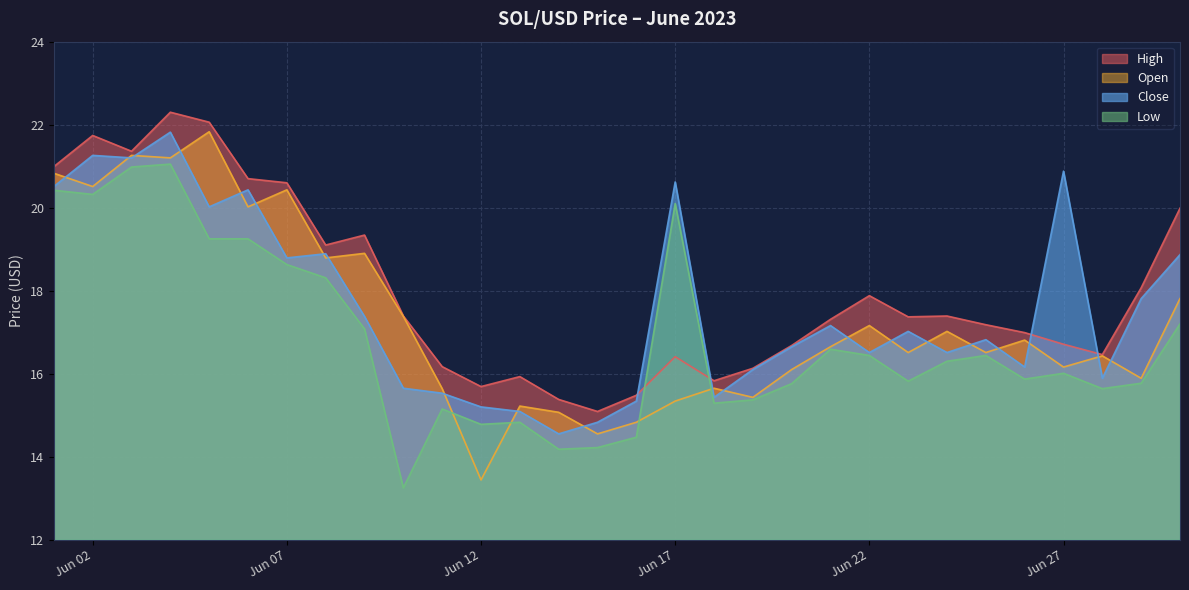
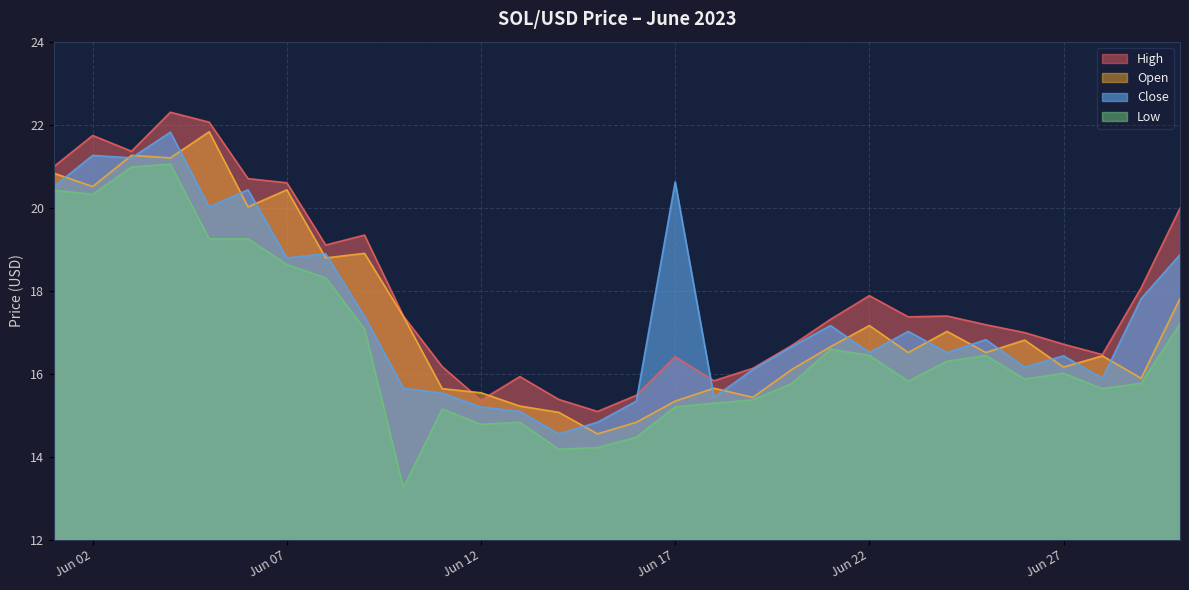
  {
    "High": {
      "Jun 02": 21.7,
      "Jun 07": 20.6,
-     "Jun 12": 15.7,
+     "Jun 12": 15.4,
      "Jun 17": 16.4,
      "Jun 22": 17.9,
      "Jun 27": 16.7
    },
    "Open": {
      "Jun 02": 20.5,
      "Jun 07": 20.4,
-     "Jun 12": 13.4,
+     "Jun 12": 15.5,
      "Jun 17": 15.3,
      "Jun 22": 17.2,
      "Jun 27": 16.2
    },
    "Close": {
      "Jun 02": 21.3,
      "Jun 07": 18.8,
      "Jun 12": 15.2,
      "Jun 17": 20.6,
      "Jun 22": 16.5,
-     "Jun 27": 20.9
+     "Jun 27": 16.4
    },
    "Low": {
      "Jun 02": 20.3,
      "Jun 07": 18.6,
      "Jun 12": 14.8,
-     "Jun 17": 20.1,
+     "Jun 17": 15.2,
      "Jun 22": 16.4,
      "Jun 27": 16.0
    }
  }
